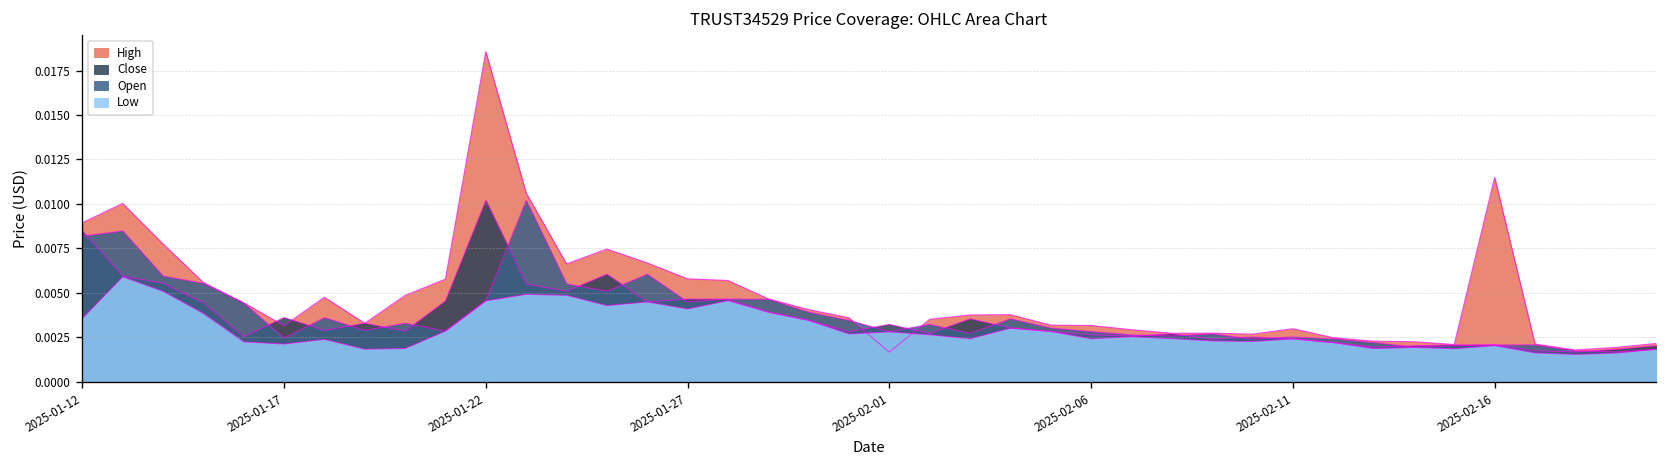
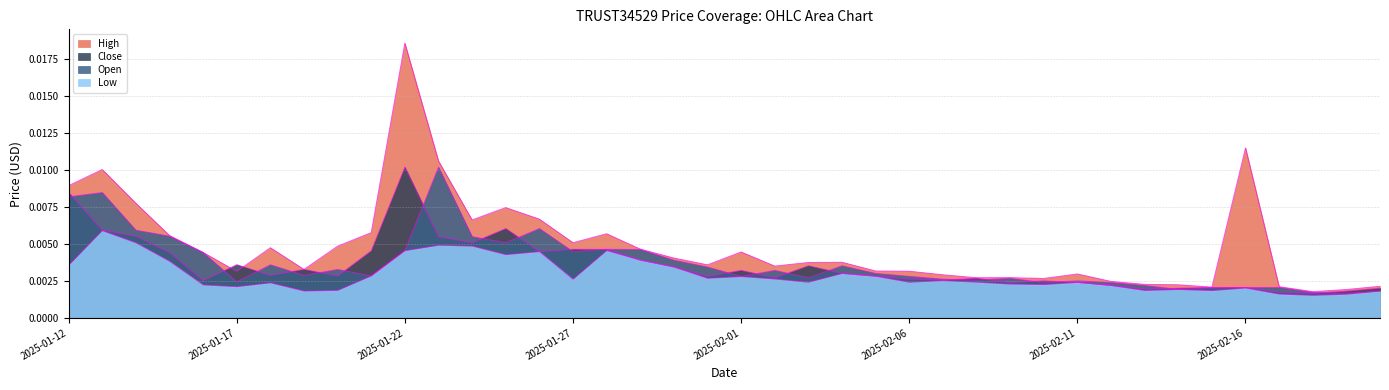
  {
    "High": {
      "2025-01-12": 0.0089,
      "2025-01-17": 0.0031,
      "2025-01-22": 0.0186,
-     "2025-01-27": 0.0058,
-     "2025-02-01": 0.0017,
+     "2025-01-27": 0.0051,
+     "2025-02-01": 0.0045,
      "2025-02-06": 0.0032,
      "2025-02-11": 0.0030,
      "2025-02-16": 0.0115
    },
    "Low": {
      "2025-01-12": 0.0036,
      "2025-01-17": 0.0021,
-     "2025-01-27": 0.0041,
+     "2025-01-27": 0.0026,
      "2025-02-06": 0.0024
    }
  }
